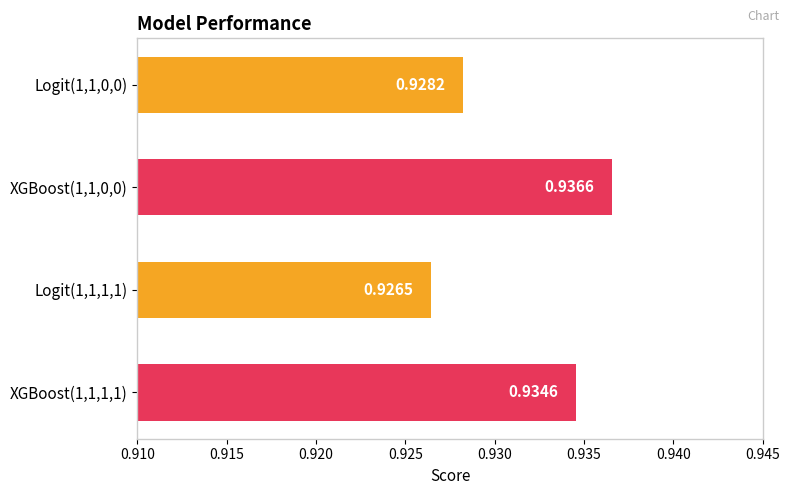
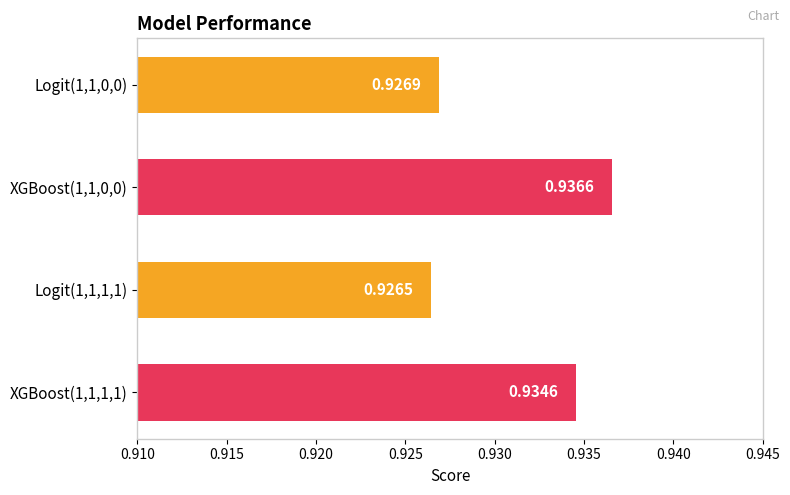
  {
-   "Logit(1,1,0,0)": 0.9282,
+   "Logit(1,1,0,0)": 0.9269,
    "XGBoost(1,1,0,0)": 0.9366,
    "Logit(1,1,1,1)": 0.9265,
    "XGBoost(1,1,1,1)": 0.9346
  }
